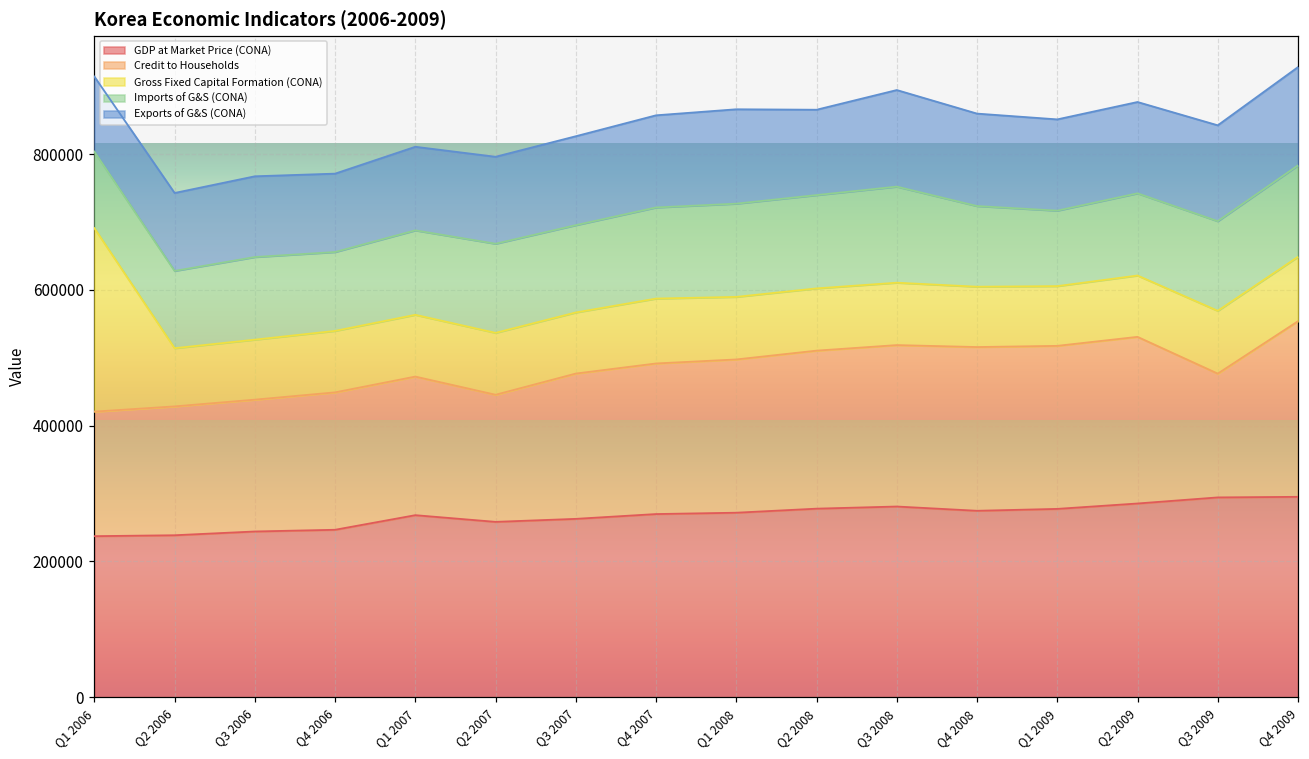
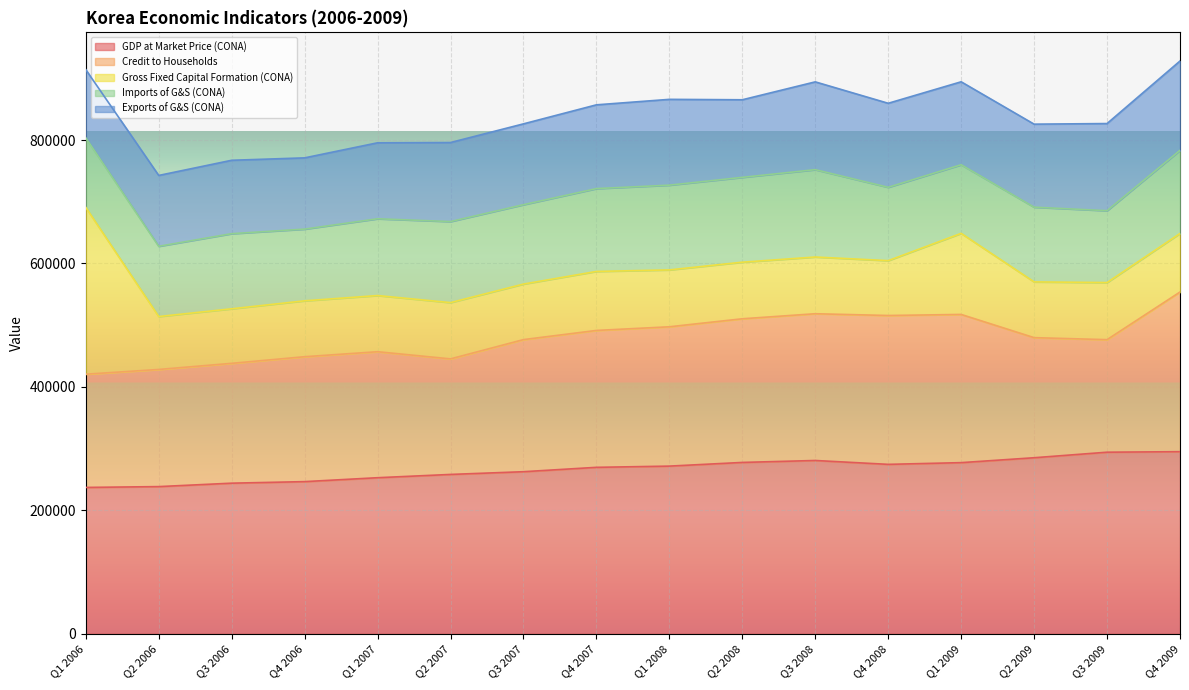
  {
    "GDP at Market Price (CONA)": {
      "Q1 2006": 240000,
      "Q2 2006": 240000,
      "Q3 2006": 240000,
      "Q4 2006": 250000,
-     "Q1 2007": 270000,
+     "Q1 2007": 250000,
      "Q2 2007": 260000,
      "Q3 2007": 260000,
      "Q4 2007": 270000,
      "Q1 2008": 270000,
      "Q2 2008": 280000,
      "Q3 2008": 280000,
      "Q4 2008": 270000,
      "Q1 2009": 280000,
      "Q2 2009": 290000,
      "Q3 2009": 290000,
      "Q4 2009": 300000
    },
    "Credit to Households": {
      "Q1 2006": 180000,
      "Q2 2006": 190000,
      "Q3 2006": 190000,
      "Q4 2006": 200000,
      "Q1 2007": 200000,
      "Q2 2007": 190000,
      "Q3 2007": 210000,
      "Q4 2007": 220000,
      "Q1 2008": 230000,
      "Q2 2008": 230000,
      "Q3 2008": 240000,
      "Q4 2008": 240000,
      "Q1 2009": 240000,
-     "Q2 2009": 250000,
+     "Q2 2009": 190000,
      "Q3 2009": 180000,
      "Q4 2009": 260000
    },
    "Gross Fixed Capital Formation (CONA)": {
      "Q1 2006": 270000,
      "Q2 2006": 90000,
      "Q3 2006": 90000,
      "Q4 2006": 90000,
      "Q1 2007": 90000,
      "Q2 2007": 90000,
      "Q3 2007": 90000,
      "Q4 2007": 100000,
      "Q1 2008": 90000,
      "Q2 2008": 90000,
      "Q3 2008": 90000,
      "Q4 2008": 90000,
-     "Q1 2009": 90000,
+     "Q1 2009": 130000,
      "Q2 2009": 90000,
      "Q3 2009": 90000,
      "Q4 2009": 90000
    },
    "Imports of G&S (CONA)": {
      "Q1 2006": 110000,
      "Q2 2006": 110000,
      "Q3 2006": 120000,
      "Q4 2006": 120000,
      "Q1 2007": 120000,
      "Q2 2007": 130000,
      "Q3 2007": 130000,
      "Q4 2007": 130000,
      "Q1 2008": 140000,
      "Q2 2008": 140000,
      "Q3 2008": 140000,
      "Q4 2008": 120000,
      "Q1 2009": 110000,
      "Q2 2009": 120000,
-     "Q3 2009": 130000,
+     "Q3 2009": 120000,
      "Q4 2009": 130000
    },
    "Exports of G&S (CONA)": {
      "Q1 2006": 110000,
      "Q2 2006": 110000,
      "Q3 2006": 120000,
      "Q4 2006": 120000,
      "Q1 2007": 120000,
      "Q2 2007": 130000,
      "Q3 2007": 130000,
      "Q4 2007": 140000,
      "Q1 2008": 140000,
      "Q2 2008": 130000,
      "Q3 2008": 140000,
      "Q4 2008": 140000,
      "Q1 2009": 130000,
      "Q2 2009": 130000,
      "Q3 2009": 140000,
      "Q4 2009": 140000
    }
  }
